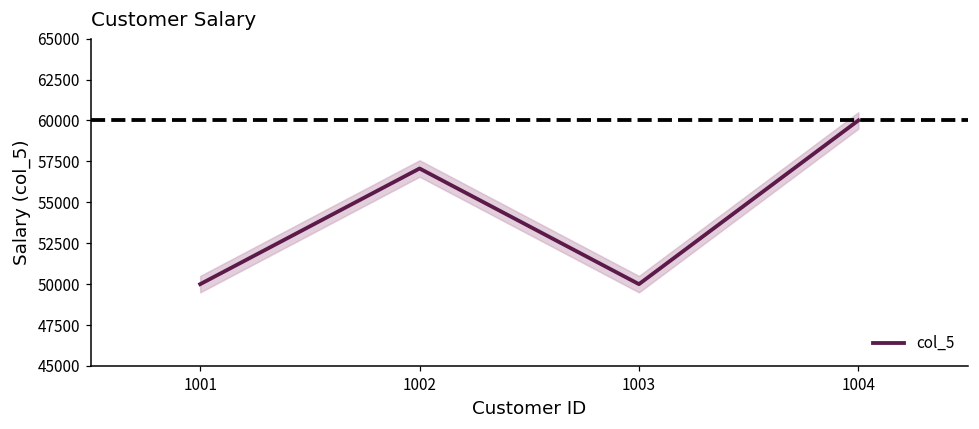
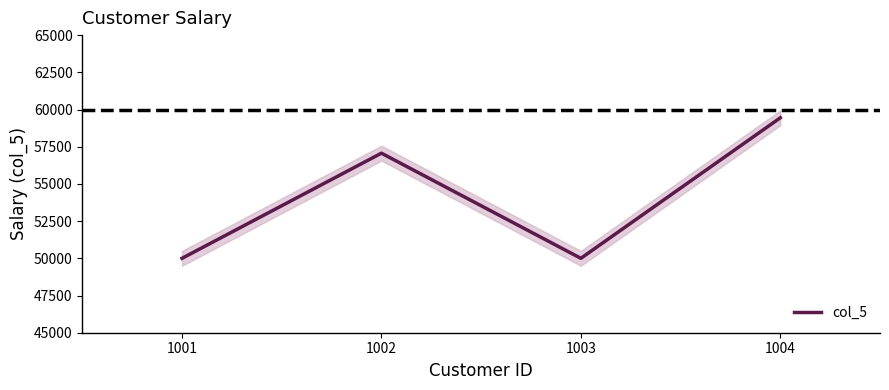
  {
    "col_5": {
      "1001": 50000,
      "1002": 57100,
      "1003": 50000,
-     "1004": 60000
+     "1004": 59400
    }
  }
